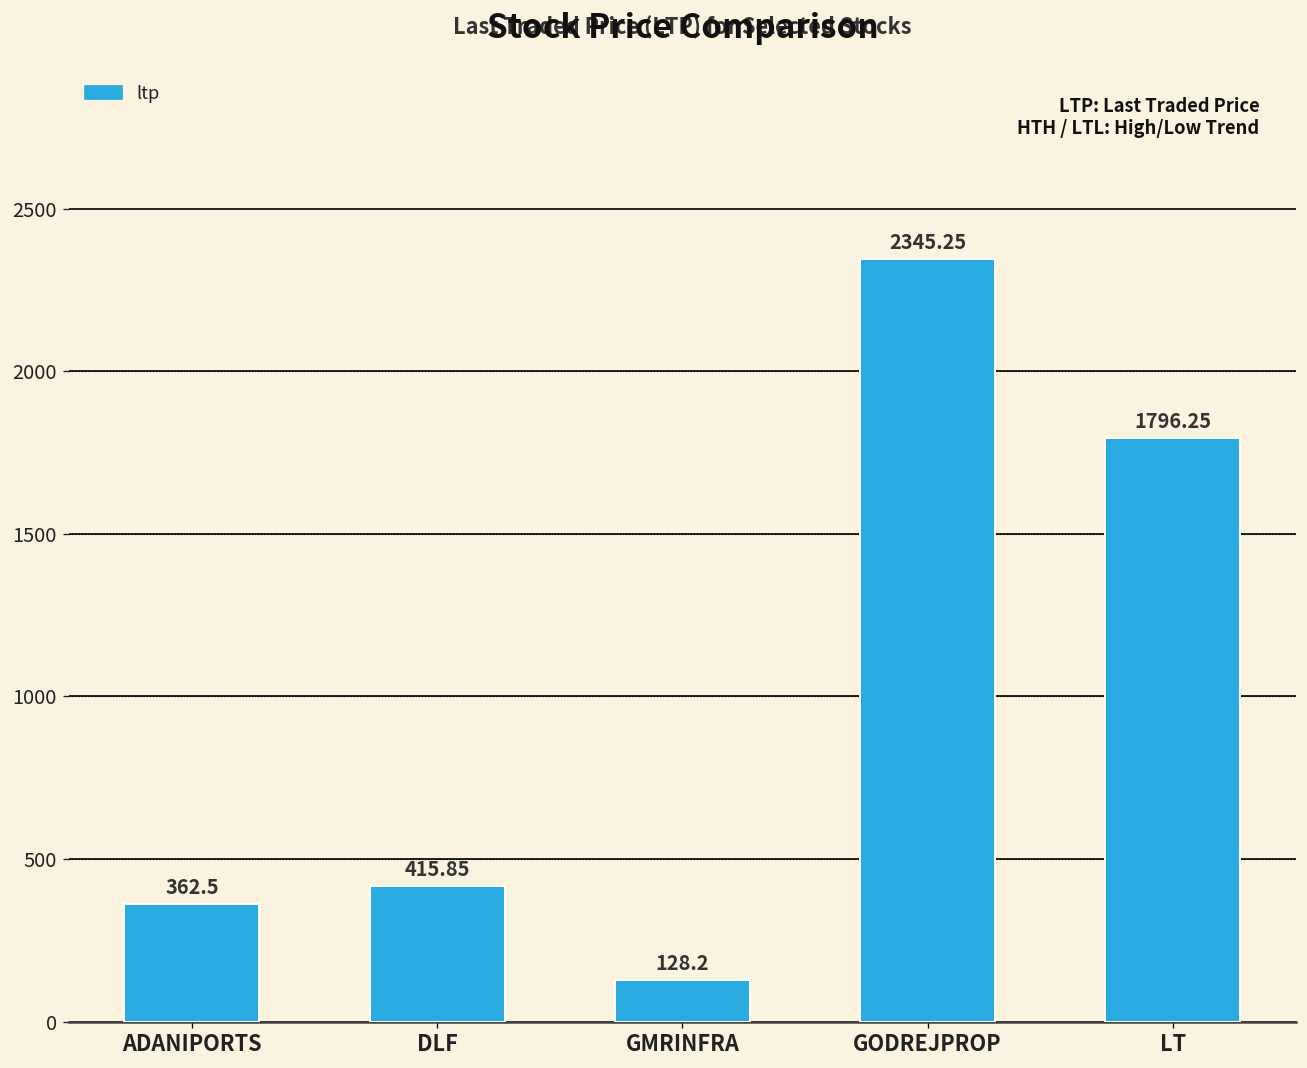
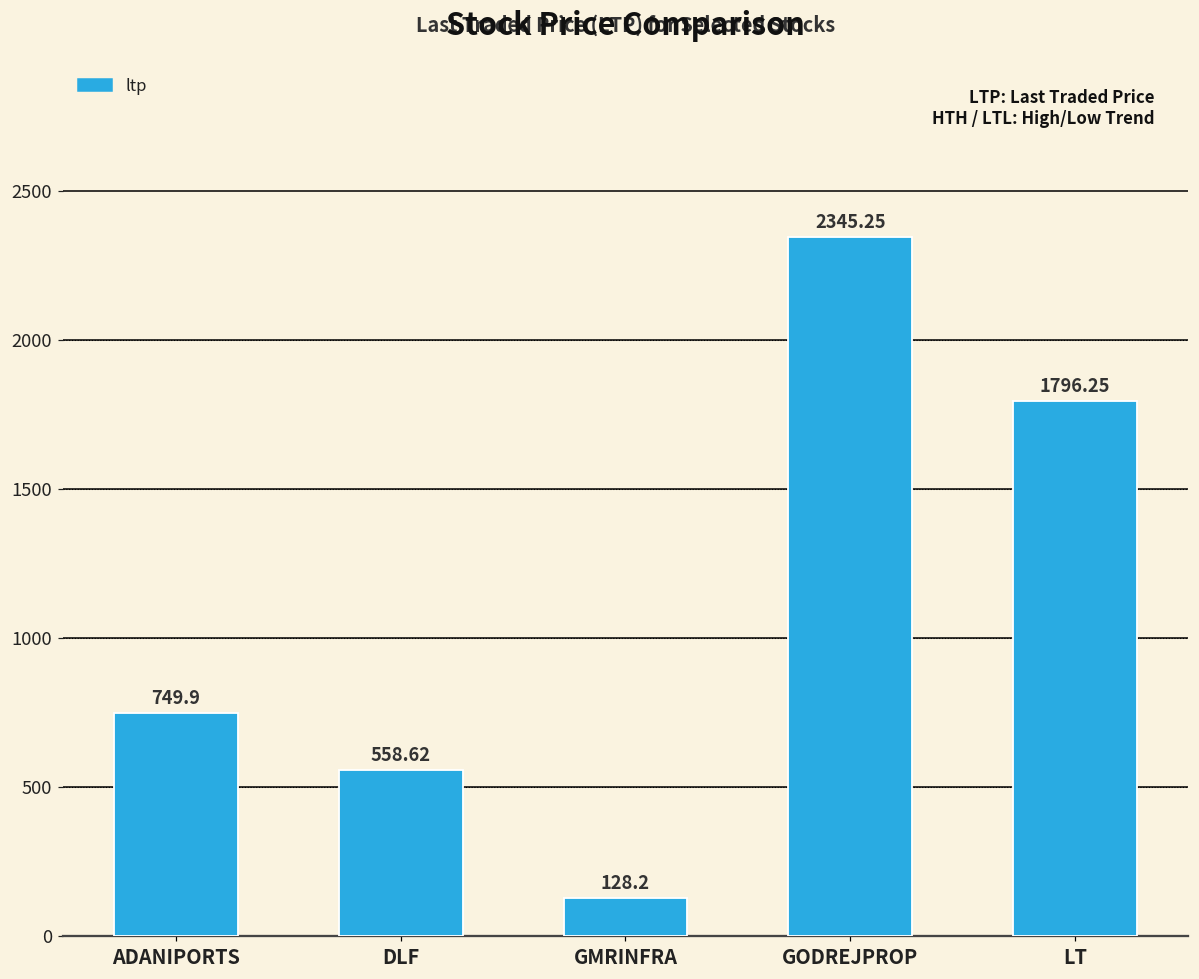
  {
-   "ADANIPORTS": 362.5,
-   "DLF": 415.85,
+   "ADANIPORTS": 749.9,
+   "DLF": 558.62,
    "GMRINFRA": 128.2,
    "GODREJPROP": 2345.25,
    "LT": 1796.25
  }
